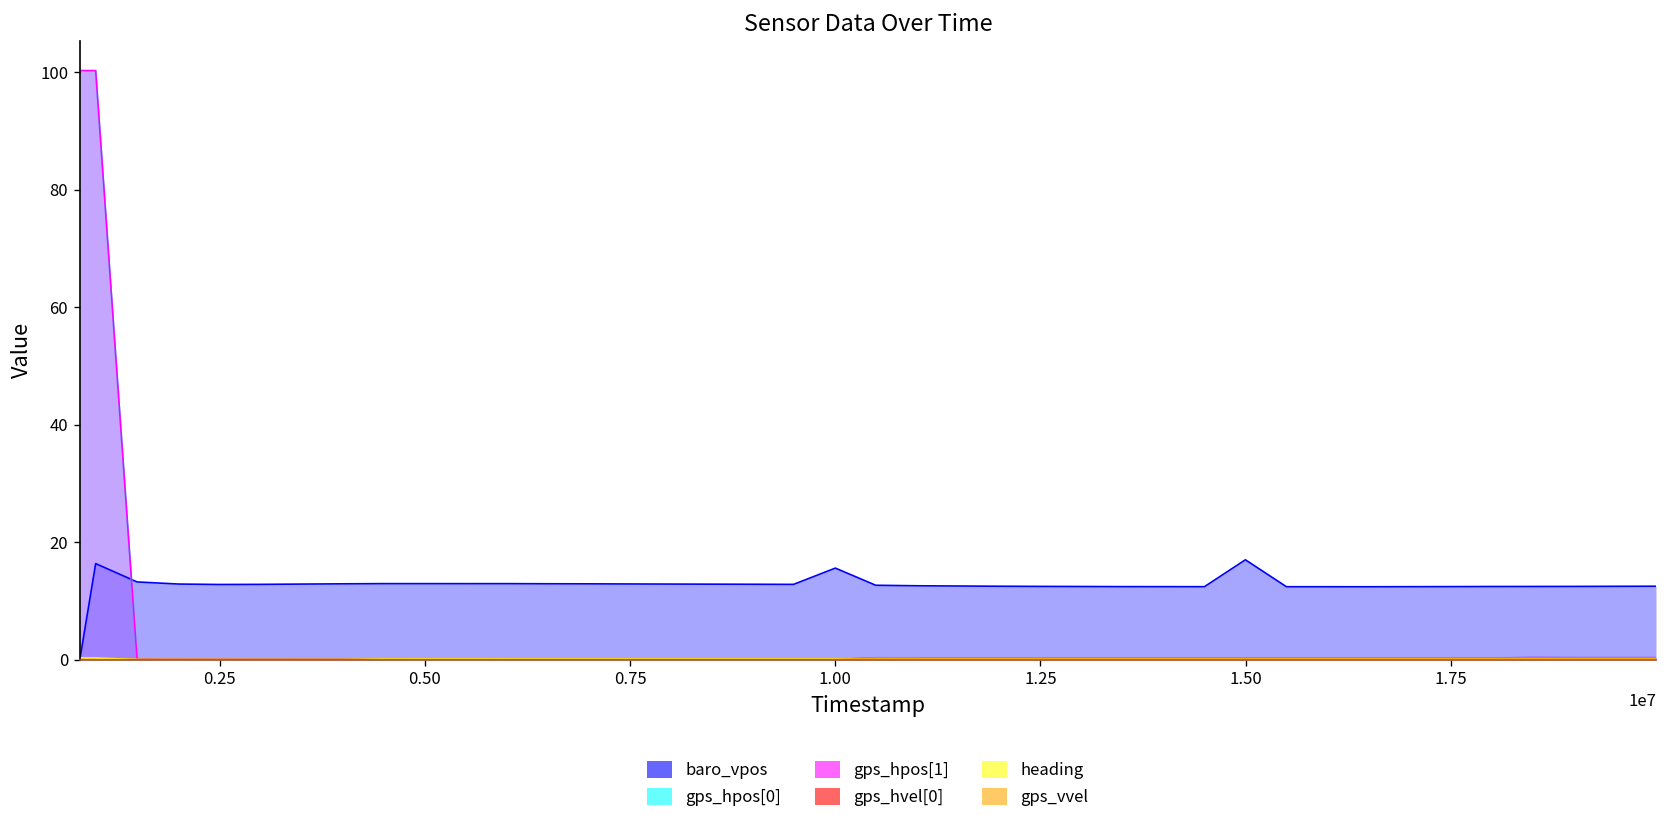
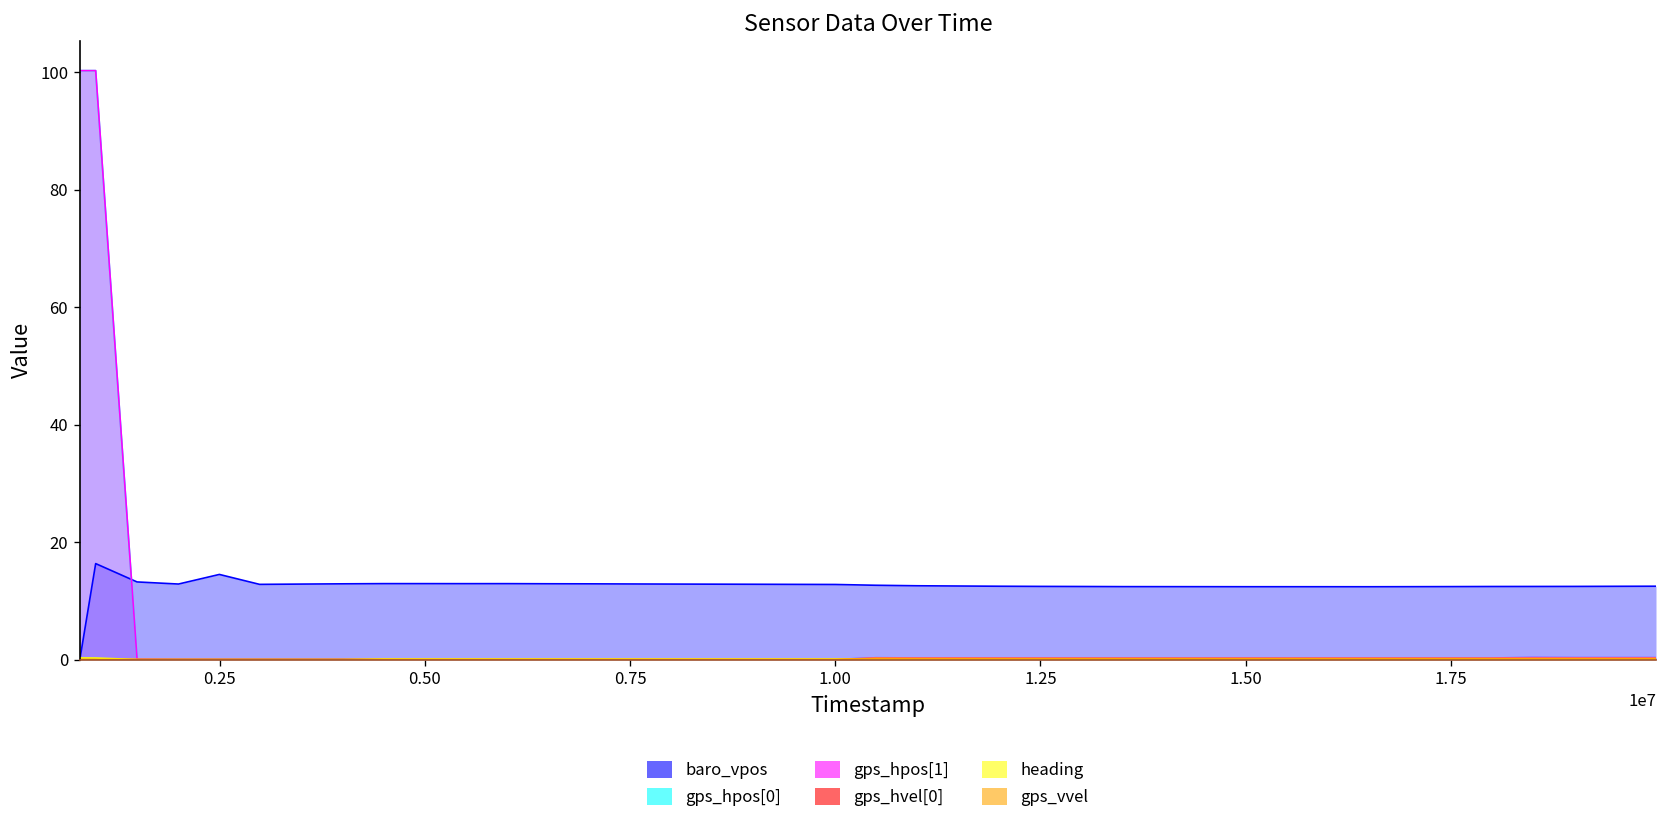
  {
    "baro_vpos": {
-     "0.25": 13,
-     "1.00": 16,
-     "1.50": 17
+     "0.25": 14,
+     "1.00": 13,
+     "1.50": 12
    }
  }
